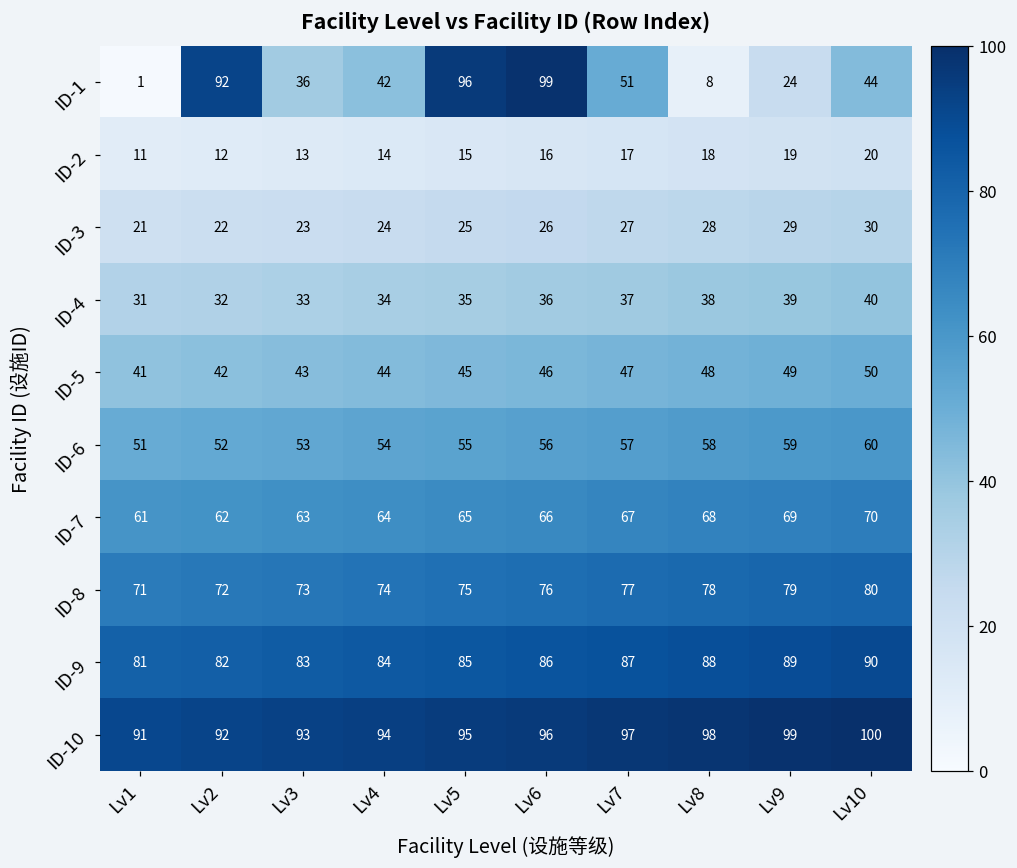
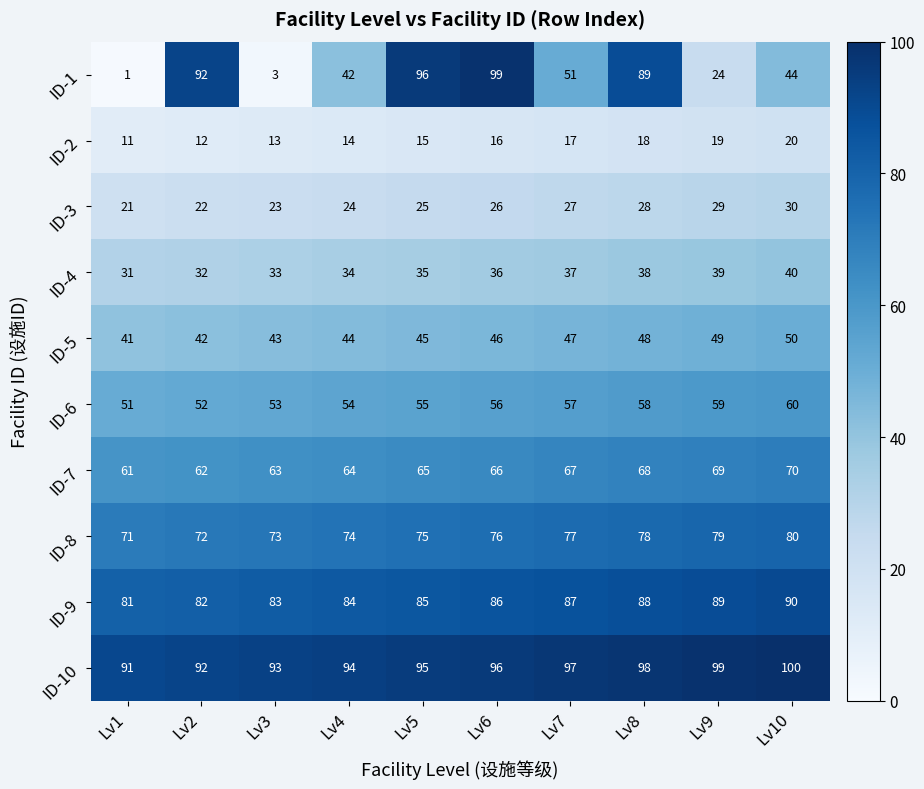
  {
    "ID-1": {
      "Lv1": 1,
      "Lv2": 92,
-     "Lv3": 36,
+     "Lv3": 3,
      "Lv4": 42,
      "Lv5": 96,
      "Lv6": 99,
      "Lv7": 51,
-     "Lv8": 8,
+     "Lv8": 89,
      "Lv9": 24,
      "Lv10": 44
    },
    "ID-2": {
      "Lv1": 11,
      "Lv2": 12,
      "Lv3": 13,
      "Lv4": 14,
      "Lv5": 15,
      "Lv6": 16,
      "Lv7": 17,
      "Lv8": 18,
      "Lv9": 19,
      "Lv10": 20
    },
    "ID-3": {
      "Lv1": 21,
      "Lv2": 22,
      "Lv3": 23,
      "Lv4": 24,
      "Lv5": 25,
      "Lv6": 26,
      "Lv7": 27,
      "Lv8": 28,
      "Lv9": 29,
      "Lv10": 30
    },
    "ID-4": {
      "Lv1": 31,
      "Lv2": 32,
      "Lv3": 33,
      "Lv4": 34,
      "Lv5": 35,
      "Lv6": 36,
      "Lv7": 37,
      "Lv8": 38,
      "Lv9": 39,
      "Lv10": 40
    },
    "ID-5": {
      "Lv1": 41,
      "Lv2": 42,
      "Lv3": 43,
      "Lv4": 44,
      "Lv5": 45,
      "Lv6": 46,
      "Lv7": 47,
      "Lv8": 48,
      "Lv9": 49,
      "Lv10": 50
    },
    "ID-6": {
      "Lv1": 51,
      "Lv2": 52,
      "Lv3": 53,
      "Lv4": 54,
      "Lv5": 55,
      "Lv6": 56,
      "Lv7": 57,
      "Lv8": 58,
      "Lv9": 59,
      "Lv10": 60
    },
    "ID-7": {
      "Lv1": 61,
      "Lv2": 62,
      "Lv3": 63,
      "Lv4": 64,
      "Lv5": 65,
      "Lv6": 66,
      "Lv7": 67,
      "Lv8": 68,
      "Lv9": 69,
      "Lv10": 70
    },
    "ID-8": {
      "Lv1": 71,
      "Lv2": 72,
      "Lv3": 73,
      "Lv4": 74,
      "Lv5": 75,
      "Lv6": 76,
      "Lv7": 77,
      "Lv8": 78,
      "Lv9": 79,
      "Lv10": 80
    },
    "ID-9": {
      "Lv1": 81,
      "Lv2": 82,
      "Lv3": 83,
      "Lv4": 84,
      "Lv5": 85,
      "Lv6": 86,
      "Lv7": 87,
      "Lv8": 88,
      "Lv9": 89,
      "Lv10": 90
    },
    "ID-10": {
      "Lv1": 91,
      "Lv2": 92,
      "Lv3": 93,
      "Lv4": 94,
      "Lv5": 95,
      "Lv6": 96,
      "Lv7": 97,
      "Lv8": 98,
      "Lv9": 99,
      "Lv10": 100
    }
  }
